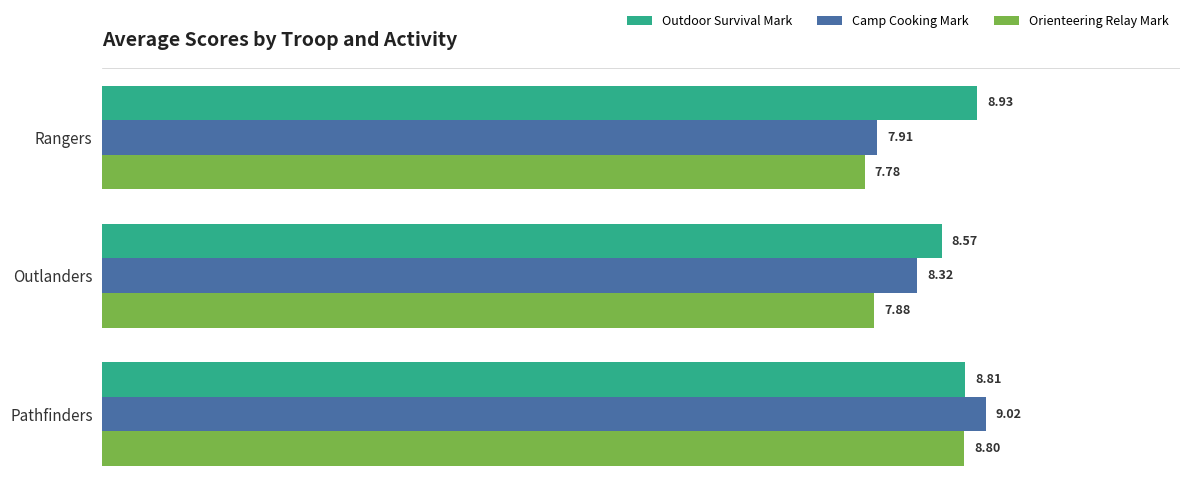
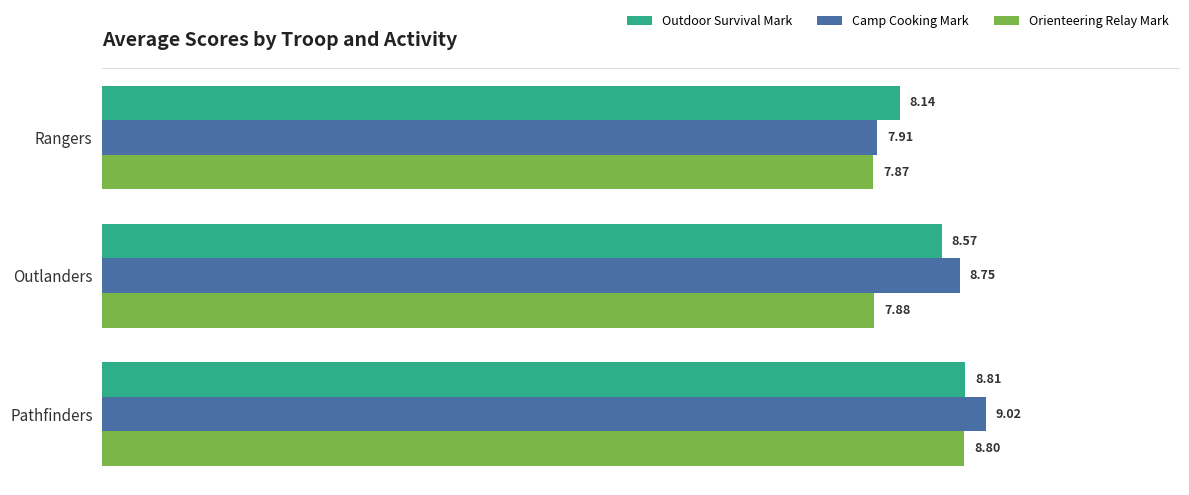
  {
    "Outdoor Survival Mark": {
-     "Rangers": 8.93,
+     "Rangers": 8.14,
      "Outlanders": 8.57,
      "Pathfinders": 8.81
    },
    "Camp Cooking Mark": {
      "Rangers": 7.91,
-     "Outlanders": 8.32,
+     "Outlanders": 8.75,
      "Pathfinders": 9.02
    },
    "Orienteering Relay Mark": {
-     "Rangers": 7.78,
+     "Rangers": 7.87,
      "Outlanders": 7.88,
      "Pathfinders": 8.80
    }
  }
